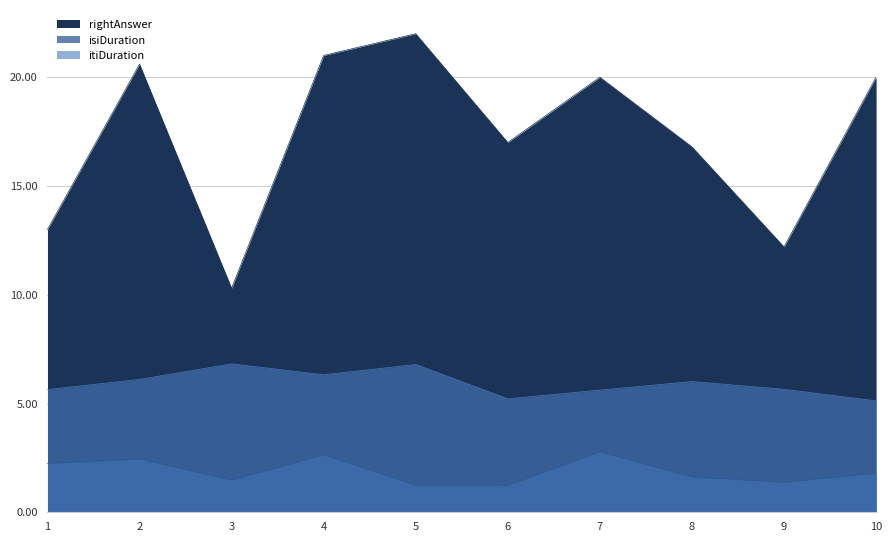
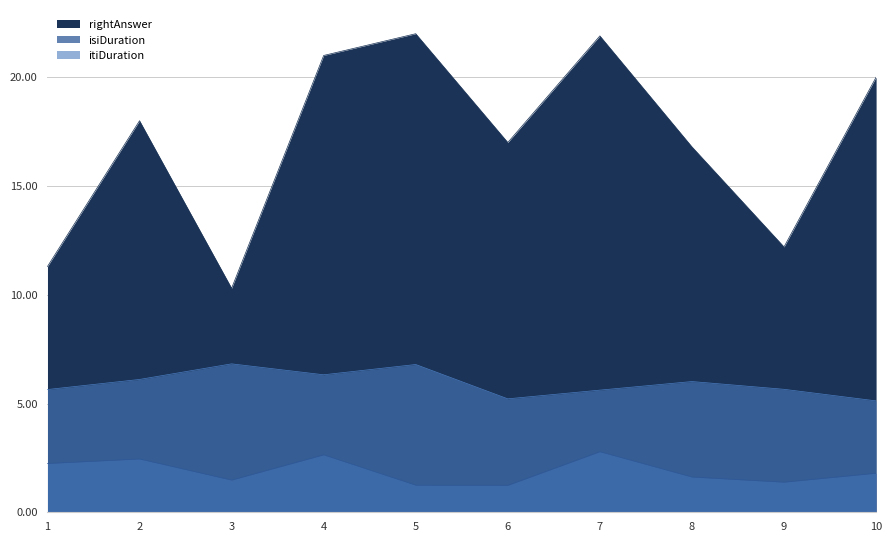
  {
    "rightAnswer": {
-     "1": 13.0,
-     "2": 20.6,
+     "1": 11.3,
+     "2": 18.0,
      "3": 10.3,
      "4": 21.0,
      "5": 22.0,
      "6": 17.0,
-     "7": 20.0,
+     "7": 21.9,
      "8": 16.8,
      "9": 12.2,
      "10": 20.0
    }
  }
